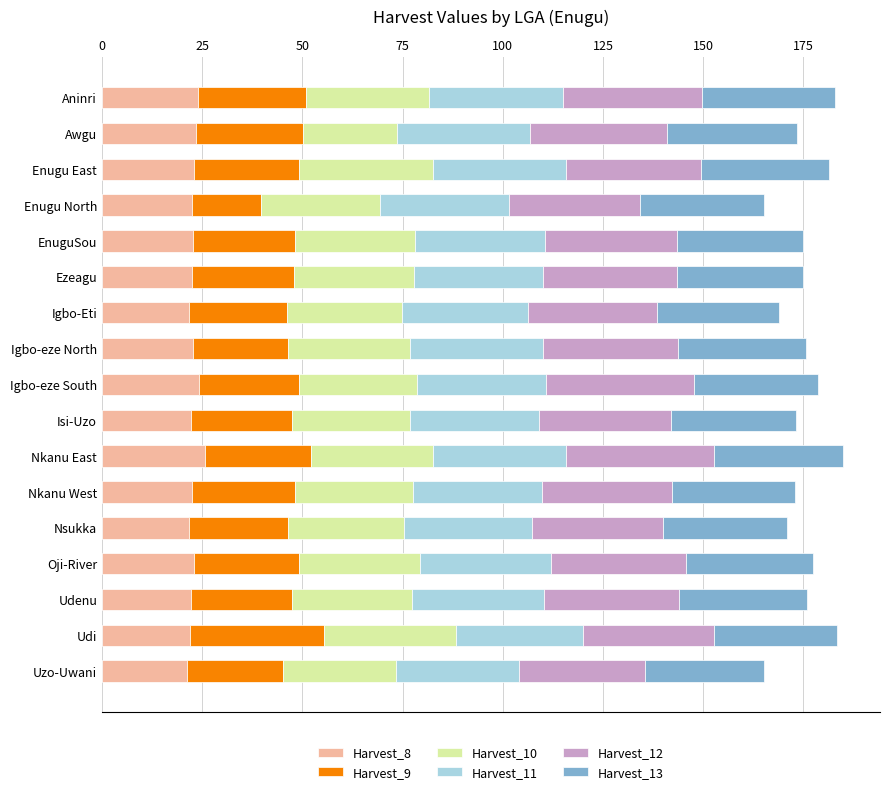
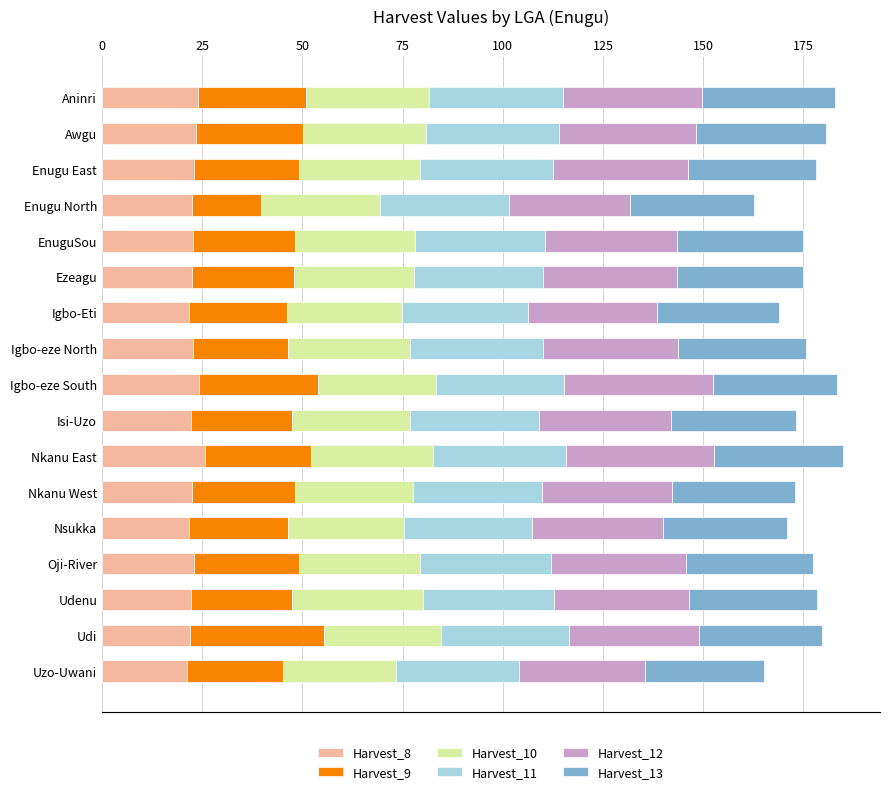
  {
    "Harvest_8": {
      "Aninri": 24,
      "Awgu": 24,
      "Enugu East": 23,
      "Enugu North": 23,
      "EnuguSou": 23,
      "Ezeagu": 22,
      "Igbo-Eti": 22,
      "Igbo-eze North": 23,
      "Igbo-eze South": 24,
      "Isi-Uzo": 22,
      "Nkanu East": 26,
      "Nkanu West": 23,
      "Nsukka": 22,
      "Oji-River": 23,
      "Udenu": 22,
      "Udi": 22,
      "Uzo-Uwani": 21
    },
    "Harvest_9": {
      "Aninri": 27,
      "Awgu": 27,
      "Enugu East": 26,
      "Enugu North": 17,
      "EnuguSou": 26,
      "Ezeagu": 25,
      "Igbo-Eti": 25,
      "Igbo-eze North": 24,
-     "Igbo-eze South": 25,
+     "Igbo-eze South": 30,
      "Isi-Uzo": 25,
      "Nkanu East": 26,
      "Nkanu West": 25,
      "Nsukka": 25,
      "Oji-River": 26,
      "Udenu": 25,
      "Udi": 34,
      "Uzo-Uwani": 24
    },
    "Harvest_10": {
      "Aninri": 31,
-     "Awgu": 23,
-     "Enugu East": 34,
+     "Awgu": 31,
+     "Enugu East": 30,
      "Enugu North": 30,
      "EnuguSou": 30,
      "Ezeagu": 30,
      "Igbo-Eti": 29,
      "Igbo-eze North": 30,
      "Igbo-eze South": 29,
      "Isi-Uzo": 29,
      "Nkanu East": 31,
      "Nkanu West": 30,
      "Nsukka": 29,
      "Oji-River": 30,
-     "Udenu": 30,
-     "Udi": 33,
+     "Udenu": 33,
+     "Udi": 29,
      "Uzo-Uwani": 28
    },
    "Harvest_12": {
      "Aninri": 35,
      "Awgu": 34,
      "Enugu East": 34,
-     "Enugu North": 33,
+     "Enugu North": 30,
      "EnuguSou": 33,
      "Ezeagu": 33,
      "Igbo-Eti": 32,
      "Igbo-eze North": 34,
      "Igbo-eze South": 37,
      "Isi-Uzo": 33,
      "Nkanu East": 37,
      "Nkanu West": 32,
      "Nsukka": 33,
      "Oji-River": 34,
      "Udenu": 34,
      "Udi": 32,
      "Uzo-Uwani": 31
    }
  }
